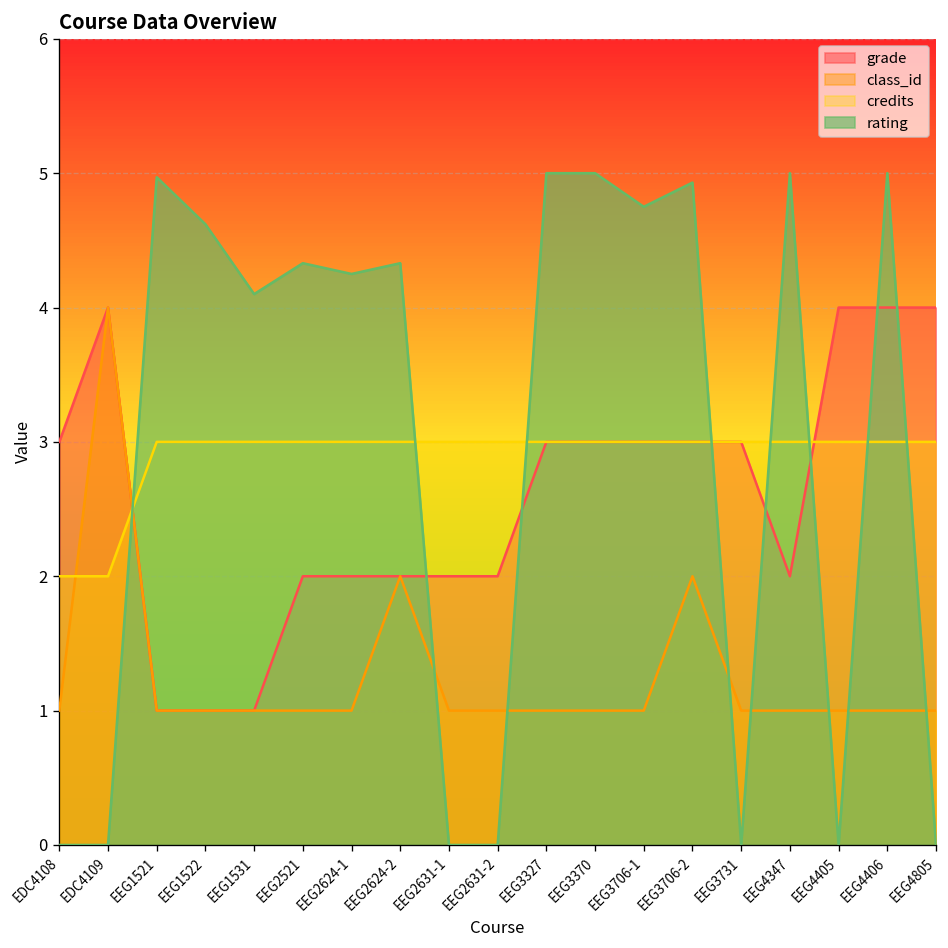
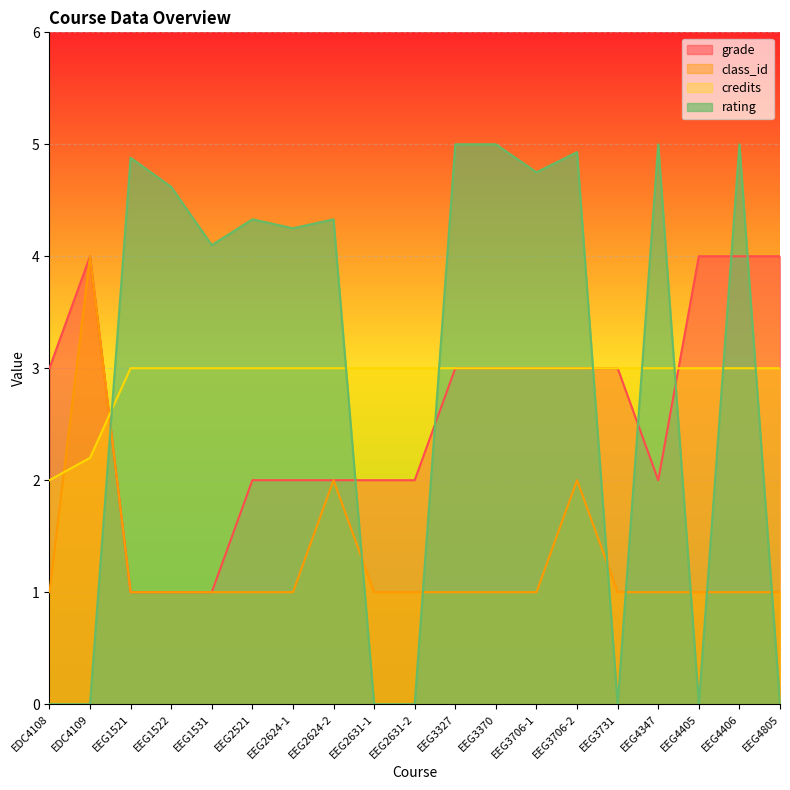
  {
    "grade": {
      "EDC4108": 3.00,
      "EEG2521": 2.00,
      "EEG2624-1": 2.00,
      "EEG2631-1": 2.00,
      "EEG2631-2": 2.00,
      "EEG4347": 2.00,
      "EEG4405": 4.00,
      "EEG4406": 4.00,
      "EEG4805": 4.00
    },
    "class_id": {
      "EDC4108": 1.00,
      "EEG2521": 1.00,
      "EEG2624-1": 1.00,
      "EEG2631-1": 1.00,
      "EEG2631-2": 1.00,
      "EEG3327": 1.00,
      "EEG3370": 1.00,
      "EEG3706-1": 1.00,
      "EEG3706-2": 2.00,
      "EEG3731": 1.00,
      "EEG4347": 1.00,
      "EEG4405": 1.00,
      "EEG4406": 1.00,
      "EEG4805": 1.00
    },
    "credits": {
      "EDC4108": 2.0,
-     "EDC4109": 2.0,
+     "EDC4109": 2.2,
      "EEG1521": 3.0,
      "EEG1522": 3.0,
      "EEG1531": 3.0,
      "EEG2521": 3.0,
      "EEG2624-1": 3.0,
      "EEG2624-2": 3.0,
      "EEG2631-1": 3.0,
      "EEG2631-2": 3.0,
      "EEG4347": 3.0,
      "EEG4405": 3.0,
      "EEG4406": 3.0,
      "EEG4805": 3.0
    },
    "rating": {
      "EDC4108": 0.00,
      "EDC4109": 0.00,
-     "EEG1521": 4.97,
+     "EEG1521": 4.88,
      "EEG1522": 4.62,
      "EEG1531": 4.10,
      "EEG2521": 4.33,
      "EEG2624-1": 4.25,
      "EEG2624-2": 4.33,
      "EEG2631-1": 0.00,
      "EEG2631-2": 0.00,
      "EEG3327": 5.00,
      "EEG3370": 5.00,
      "EEG3706-1": 4.75,
      "EEG3706-2": 4.93,
      "EEG3731": 0.00,
      "EEG4347": 5.00,
      "EEG4405": 0.00,
      "EEG4406": 5.00,
      "EEG4805": 0.00
    }
  }
